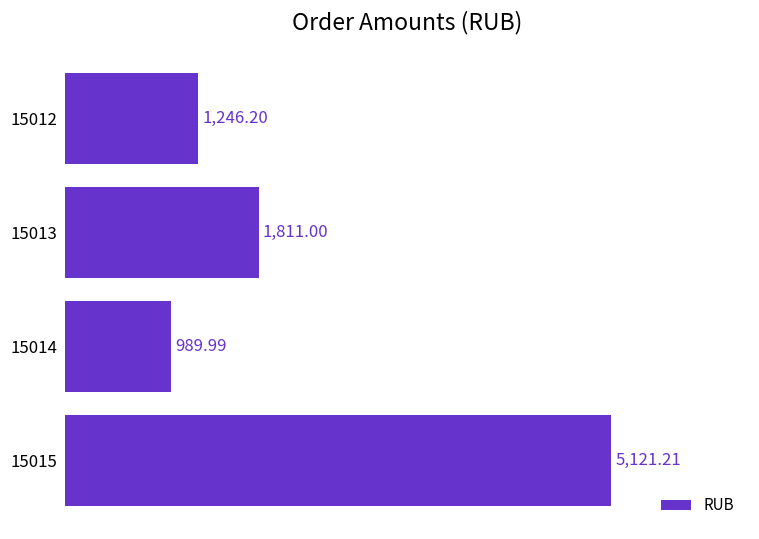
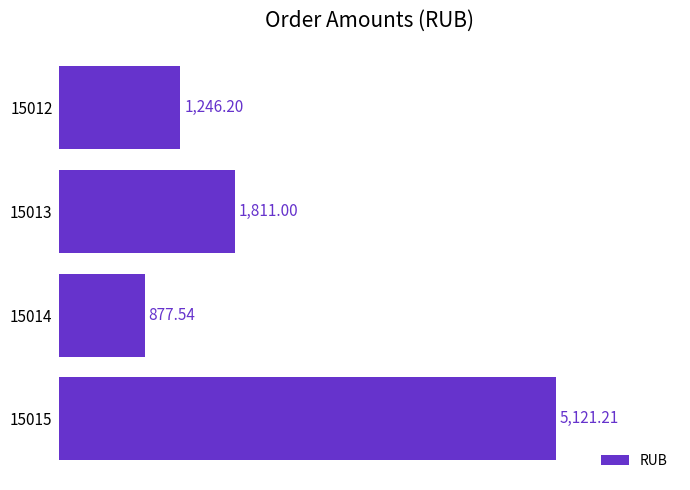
  {
    "15012": "1,246.20",
    "15013": "1,811.00",
-   "15014": "989.99",
+   "15014": "877.54",
    "15015": "5,121.21"
  }
